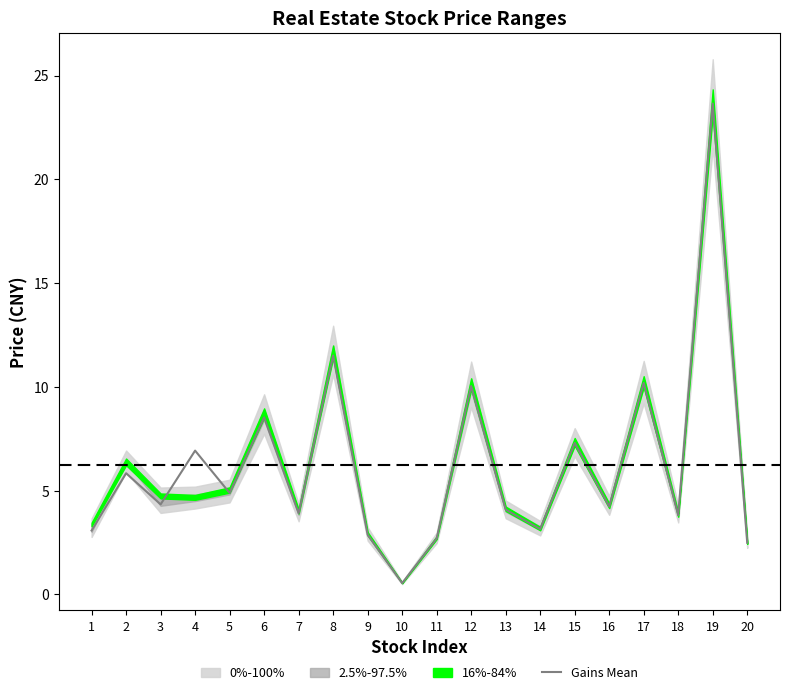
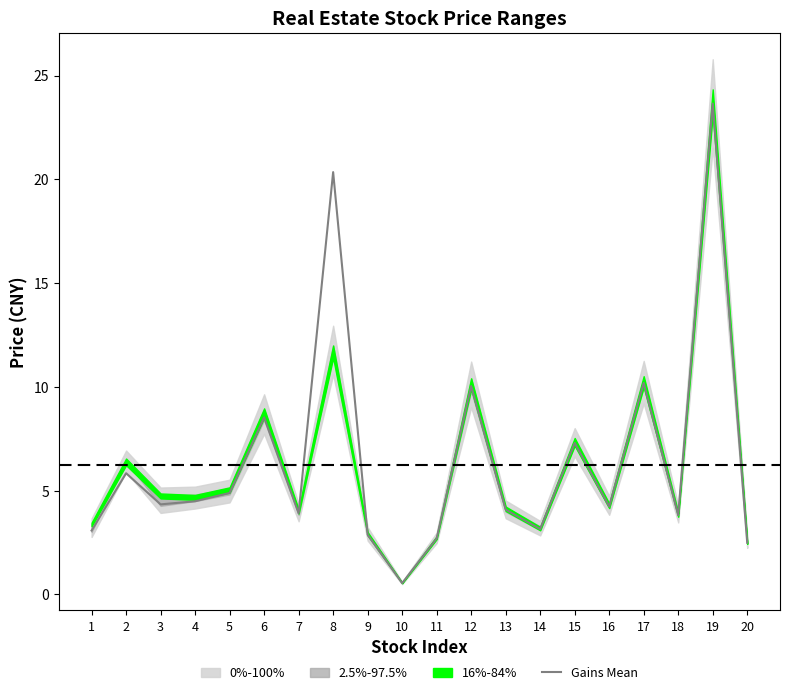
  {
    "Gains Mean": {
      "1": 3.1,
      "2": 5.8,
      "3": 4.3,
-     "4": 6.9,
+     "4": 4.5,
      "5": 4.9,
      "6": 8.5,
      "7": 3.9,
-     "8": 11.5,
+     "8": 20.4,
      "12": 10.0,
      "16": 4.2,
      "17": 10.2,
      "19": 23.7
    }
  }
